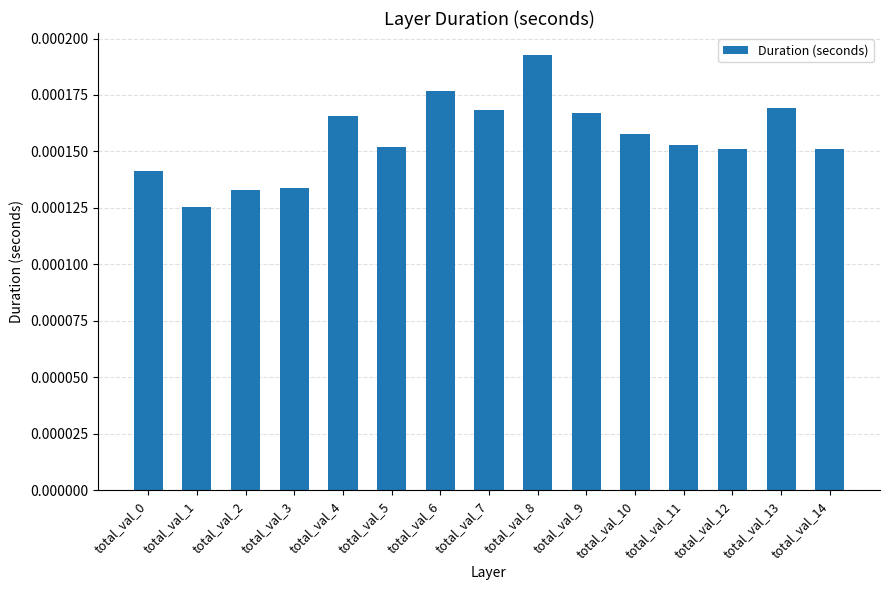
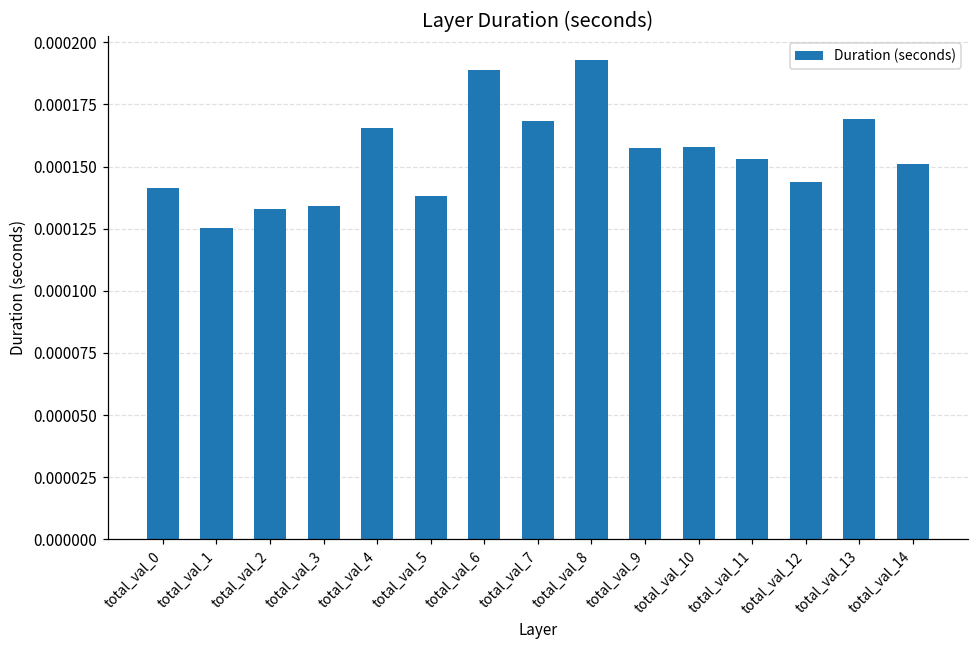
  {
    "total_val_0": 0.000141,
    "total_val_1": 0.000125,
    "total_val_2": 0.000133,
    "total_val_3": 0.000134,
    "total_val_4": 0.000166,
-   "total_val_5": 0.000152,
-   "total_val_6": 0.000177,
+   "total_val_5": 0.000138,
+   "total_val_6": 0.000189,
    "total_val_7": 0.000168,
    "total_val_8": 0.000193,
-   "total_val_9": 0.000167,
+   "total_val_9": 0.000157,
    "total_val_10": 0.000158,
    "total_val_11": 0.000153,
-   "total_val_12": 0.000151,
+   "total_val_12": 0.000144,
    "total_val_13": 0.000169,
    "total_val_14": 0.000151
  }
